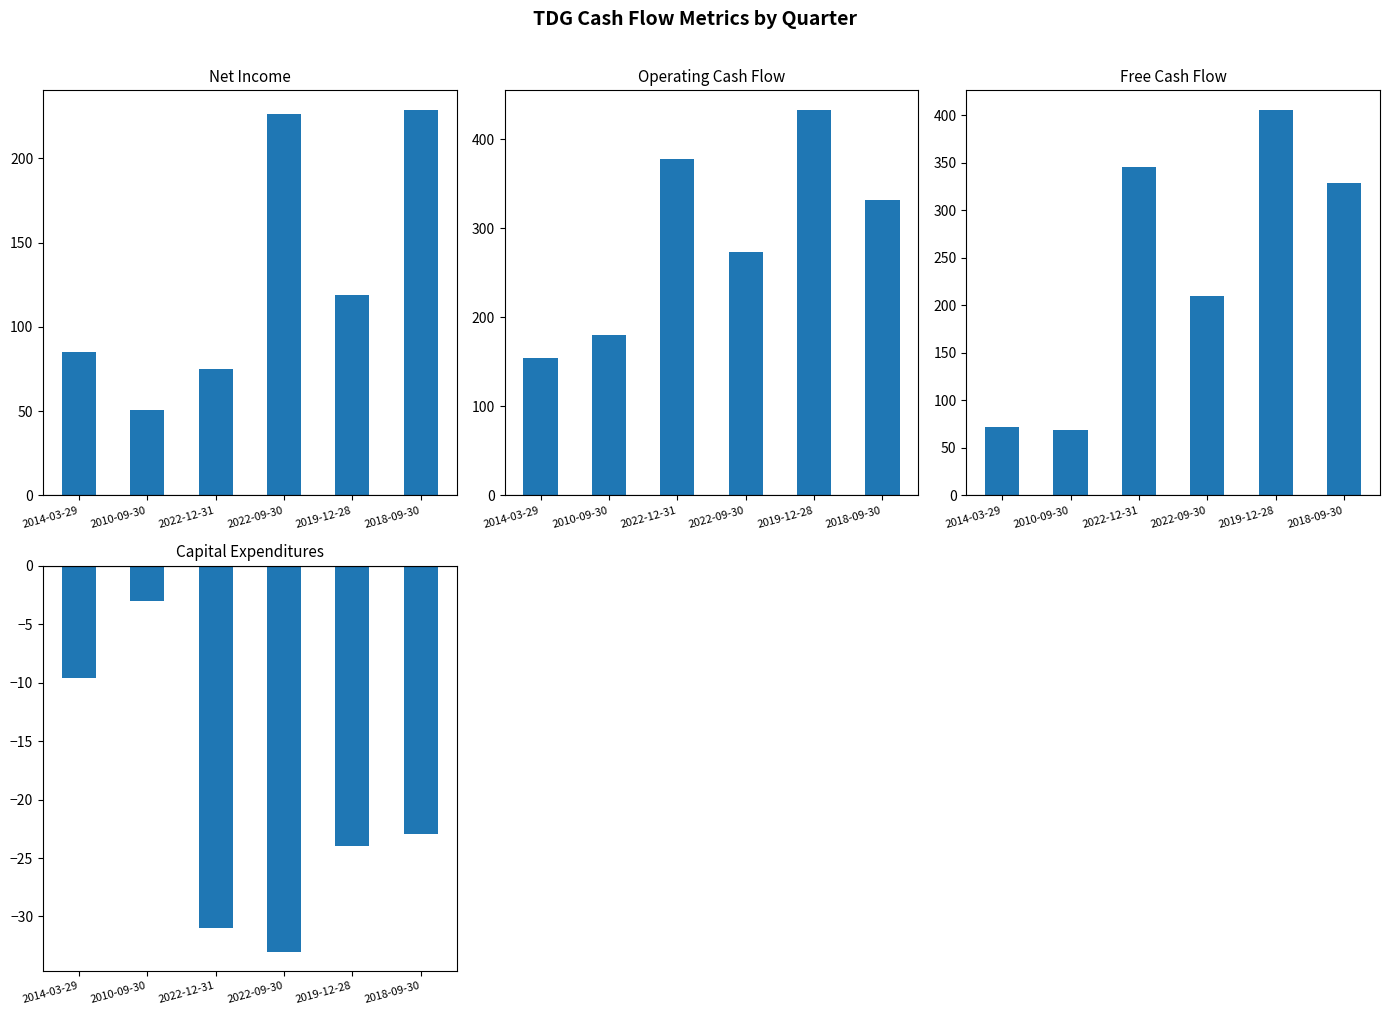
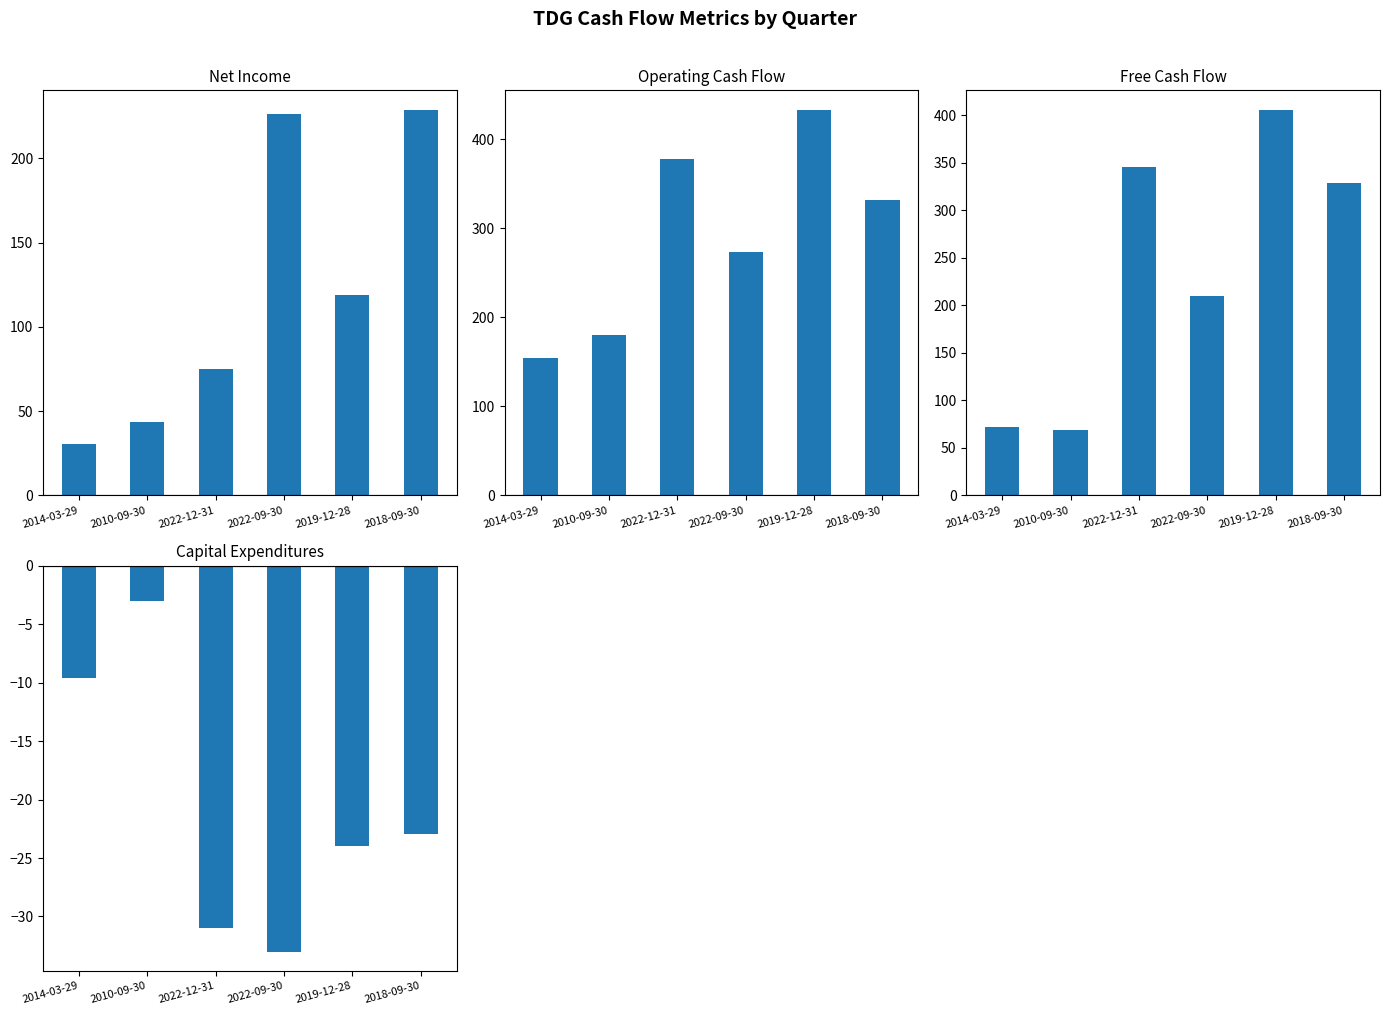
  {
    "Net Income": {
-     "2014-03-29": 85,
-     "2010-09-30": 51,
+     "2014-03-29": 31,
+     "2010-09-30": 44,
      "2022-12-31": 75,
      "2022-09-30": 226,
      "2019-12-28": 119,
      "2018-09-30": 229
    },
    "Operating Cash Flow": {
      "2014-03-29": 150,
      "2010-09-30": 180,
      "2022-12-31": 380,
      "2022-09-30": 270,
      "2019-12-28": 430,
      "2018-09-30": 330
    },
    "Free Cash Flow": {
      "2014-03-29": 70,
      "2010-09-30": 70,
      "2022-12-31": 350,
      "2022-09-30": 210,
      "2019-12-28": 410,
      "2018-09-30": 330
    },
    "Capital Expenditures": {
      "2014-03-29": -9.6,
      "2010-09-30": -3.0,
      "2022-12-31": -31.0,
      "2022-09-30": -33.0,
      "2019-12-28": -24.0,
      "2018-09-30": -22.9
    }
  }
